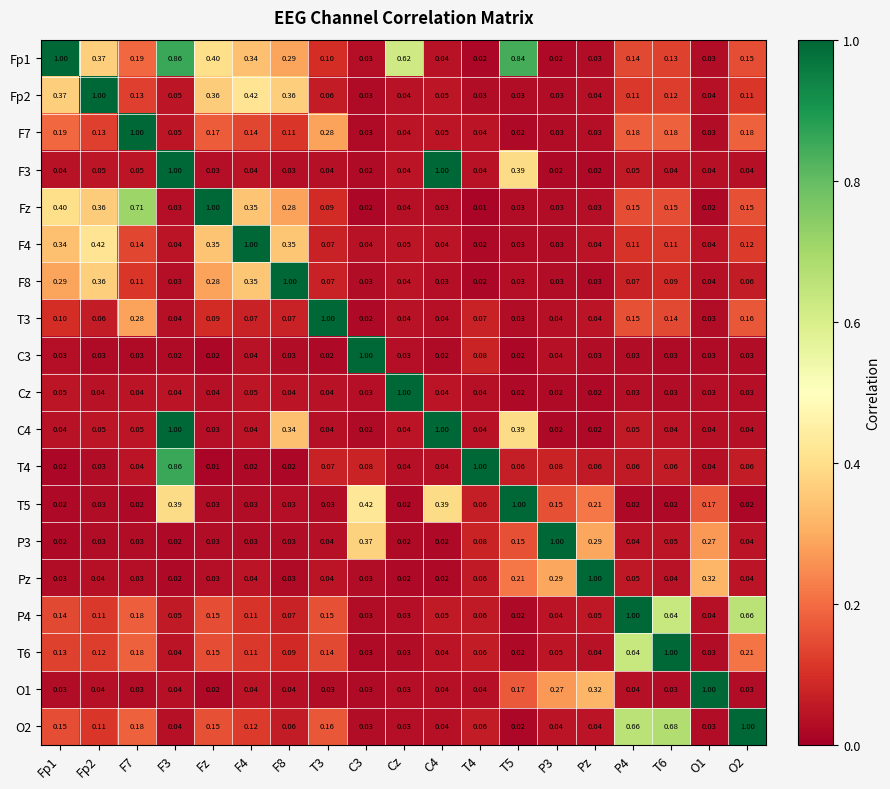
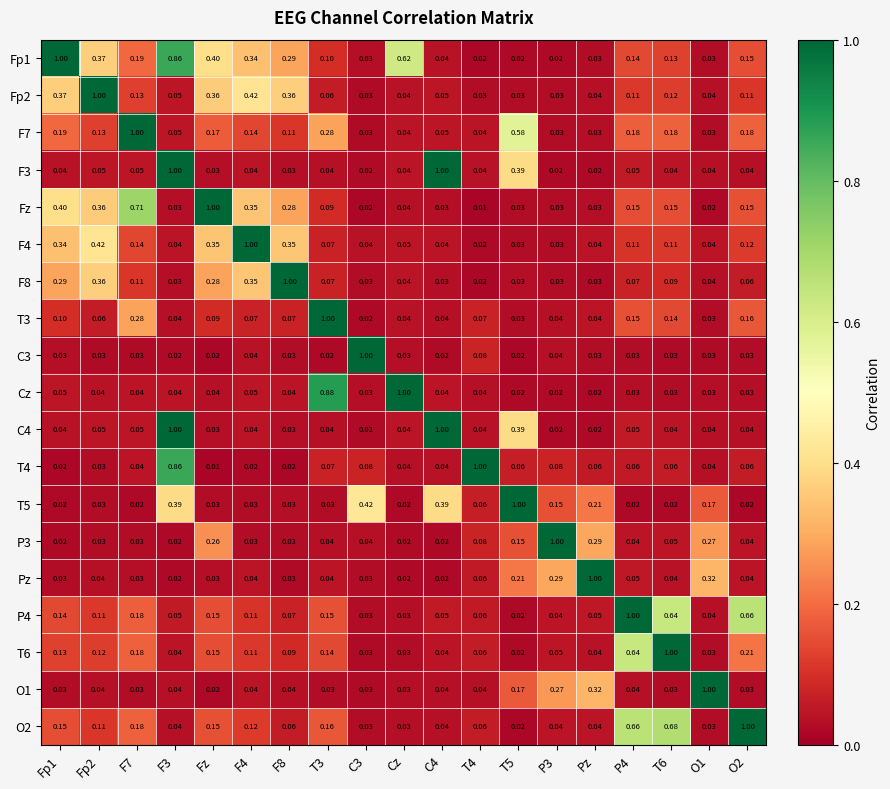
  {
    "Fp1": {
      "Fp1": 1.00,
      "Fp2": 0.37,
      "F7": 0.19,
      "F3": 0.86,
      "Fz": 0.40,
      "F4": 0.34,
      "F8": 0.29,
      "T3": 0.10,
      "C3": 0.03,
      "Cz": 0.62,
      "C4": 0.04,
      "T4": 0.02,
-     "T5": 0.84,
+     "T5": 0.02,
      "P3": 0.02,
      "Pz": 0.03,
      "P4": 0.14,
      "T6": 0.13,
      "O1": 0.03,
      "O2": 0.15
    },
    "F7": {
      "Fp1": 0.19,
      "Fp2": 0.13,
      "F7": 1.00,
      "F3": 0.05,
      "Fz": 0.17,
      "F4": 0.14,
      "F8": 0.11,
      "T3": 0.28,
      "C3": 0.03,
      "Cz": 0.04,
      "C4": 0.05,
      "T4": 0.04,
-     "T5": 0.02,
+     "T5": 0.58,
      "P3": 0.03,
      "Pz": 0.03,
      "P4": 0.18,
      "T6": 0.18,
      "O1": 0.03,
      "O2": 0.18
    },
    "Cz": {
      "Fp1": 0.05,
      "Fp2": 0.04,
      "F7": 0.04,
      "F3": 0.04,
      "Fz": 0.04,
      "F4": 0.05,
      "F8": 0.04,
-     "T3": 0.04,
+     "T3": 0.88,
      "C3": 0.03,
      "Cz": 1.00,
      "C4": 0.04,
      "T4": 0.04,
      "T5": 0.02,
      "P3": 0.02,
      "Pz": 0.02,
      "P4": 0.03,
      "T6": 0.03,
      "O1": 0.03,
      "O2": 0.03
    },
    "C4": {
      "Fp1": 0.04,
      "Fp2": 0.05,
      "F7": 0.05,
      "F3": 1.00,
      "Fz": 0.03,
      "F4": 0.04,
-     "F8": 0.34,
+     "F8": 0.03,
      "T3": 0.04,
      "C3": 0.02,
      "Cz": 0.04,
      "C4": 1.00,
      "T4": 0.04,
      "T5": 0.39,
      "P3": 0.02,
      "Pz": 0.02,
      "P4": 0.05,
      "T6": 0.04,
      "O1": 0.04,
      "O2": 0.04
    },
    "P3": {
      "Fp1": 0.02,
      "Fp2": 0.03,
      "F7": 0.03,
      "F3": 0.02,
-     "Fz": 0.03,
+     "Fz": 0.26,
      "F4": 0.03,
      "F8": 0.03,
      "T3": 0.04,
-     "C3": 0.37,
+     "C3": 0.04,
      "Cz": 0.02,
      "C4": 0.02,
      "T4": 0.08,
      "T5": 0.15,
      "P3": 1.00,
      "Pz": 0.29,
      "P4": 0.04,
      "T6": 0.05,
      "O1": 0.27,
      "O2": 0.04
    }
  }
